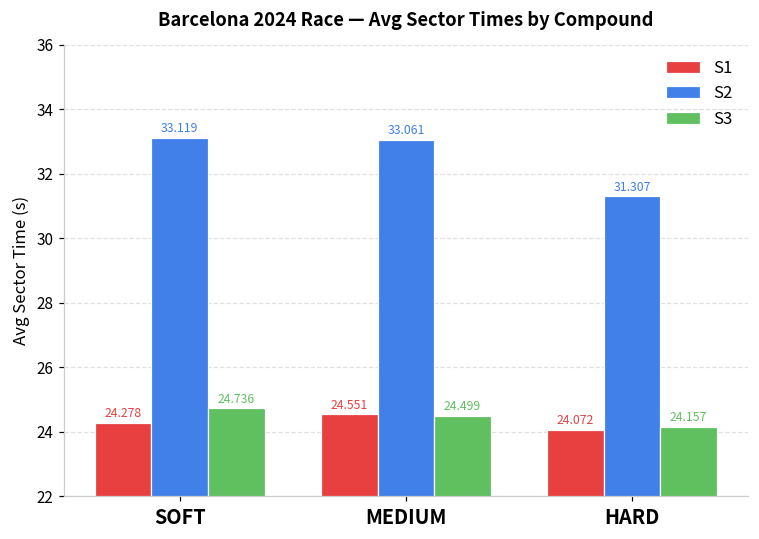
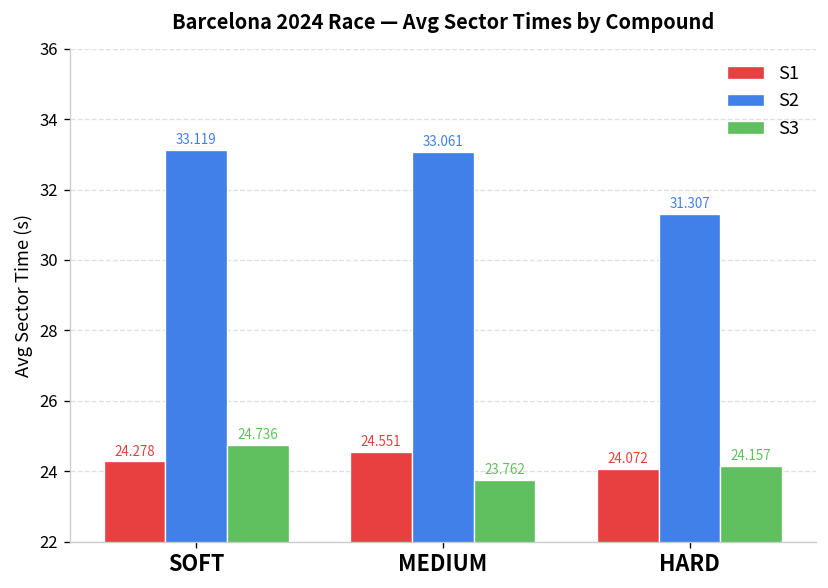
  {
    "S1": {
      "SOFT": 24.278,
      "MEDIUM": 24.551,
      "HARD": 24.072
    },
    "S2": {
      "SOFT": 33.119,
      "MEDIUM": 33.061,
      "HARD": 31.307
    },
    "S3": {
      "SOFT": 24.736,
-     "MEDIUM": 24.499,
+     "MEDIUM": 23.762,
      "HARD": 24.157
    }
  }
